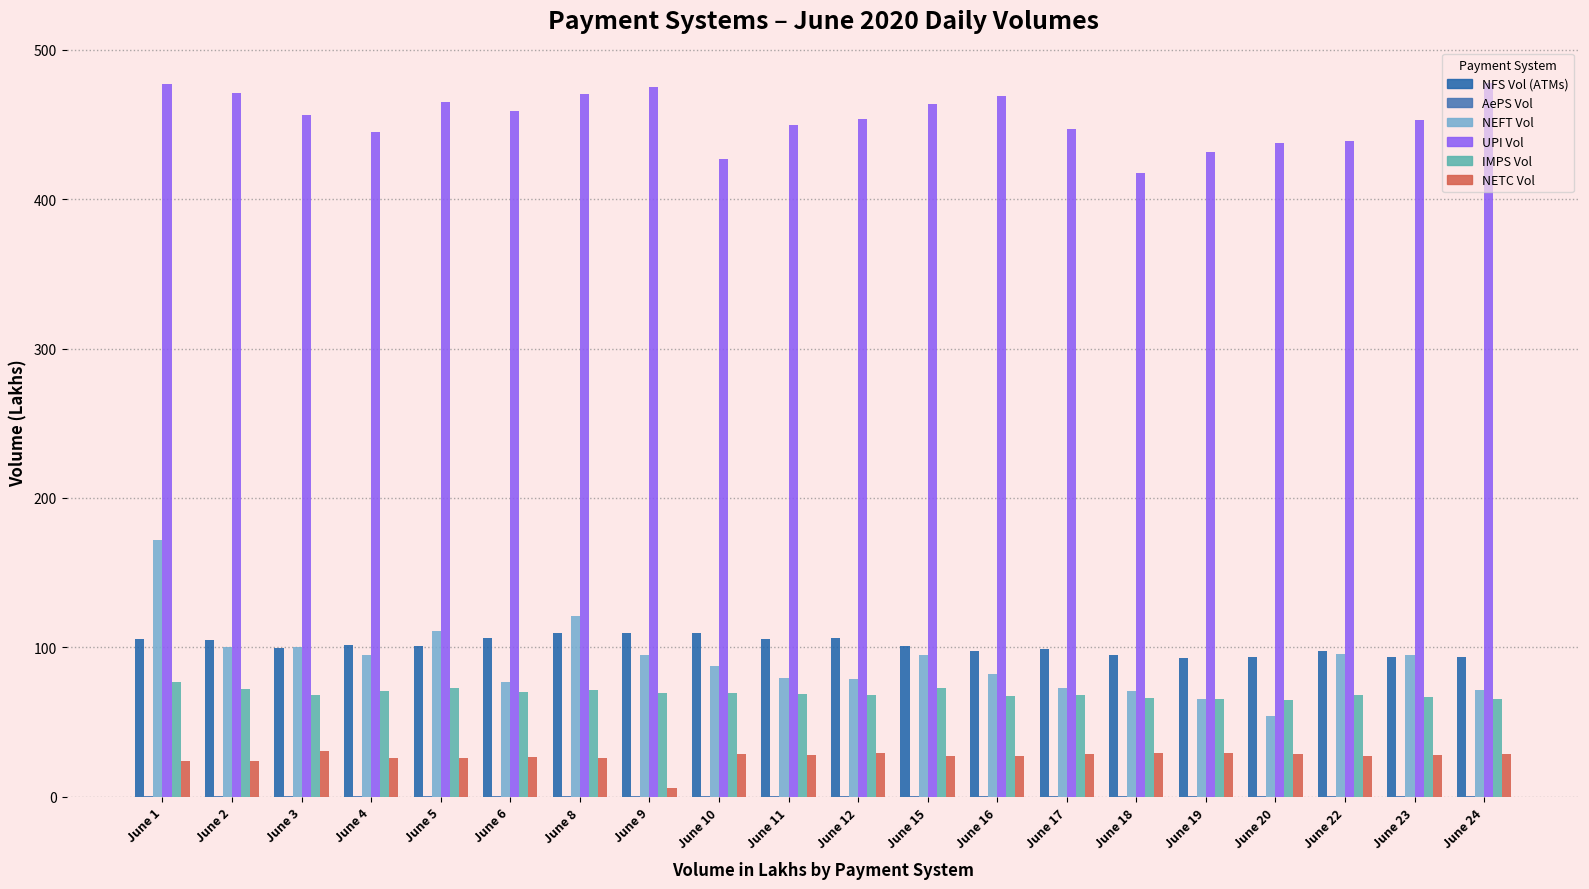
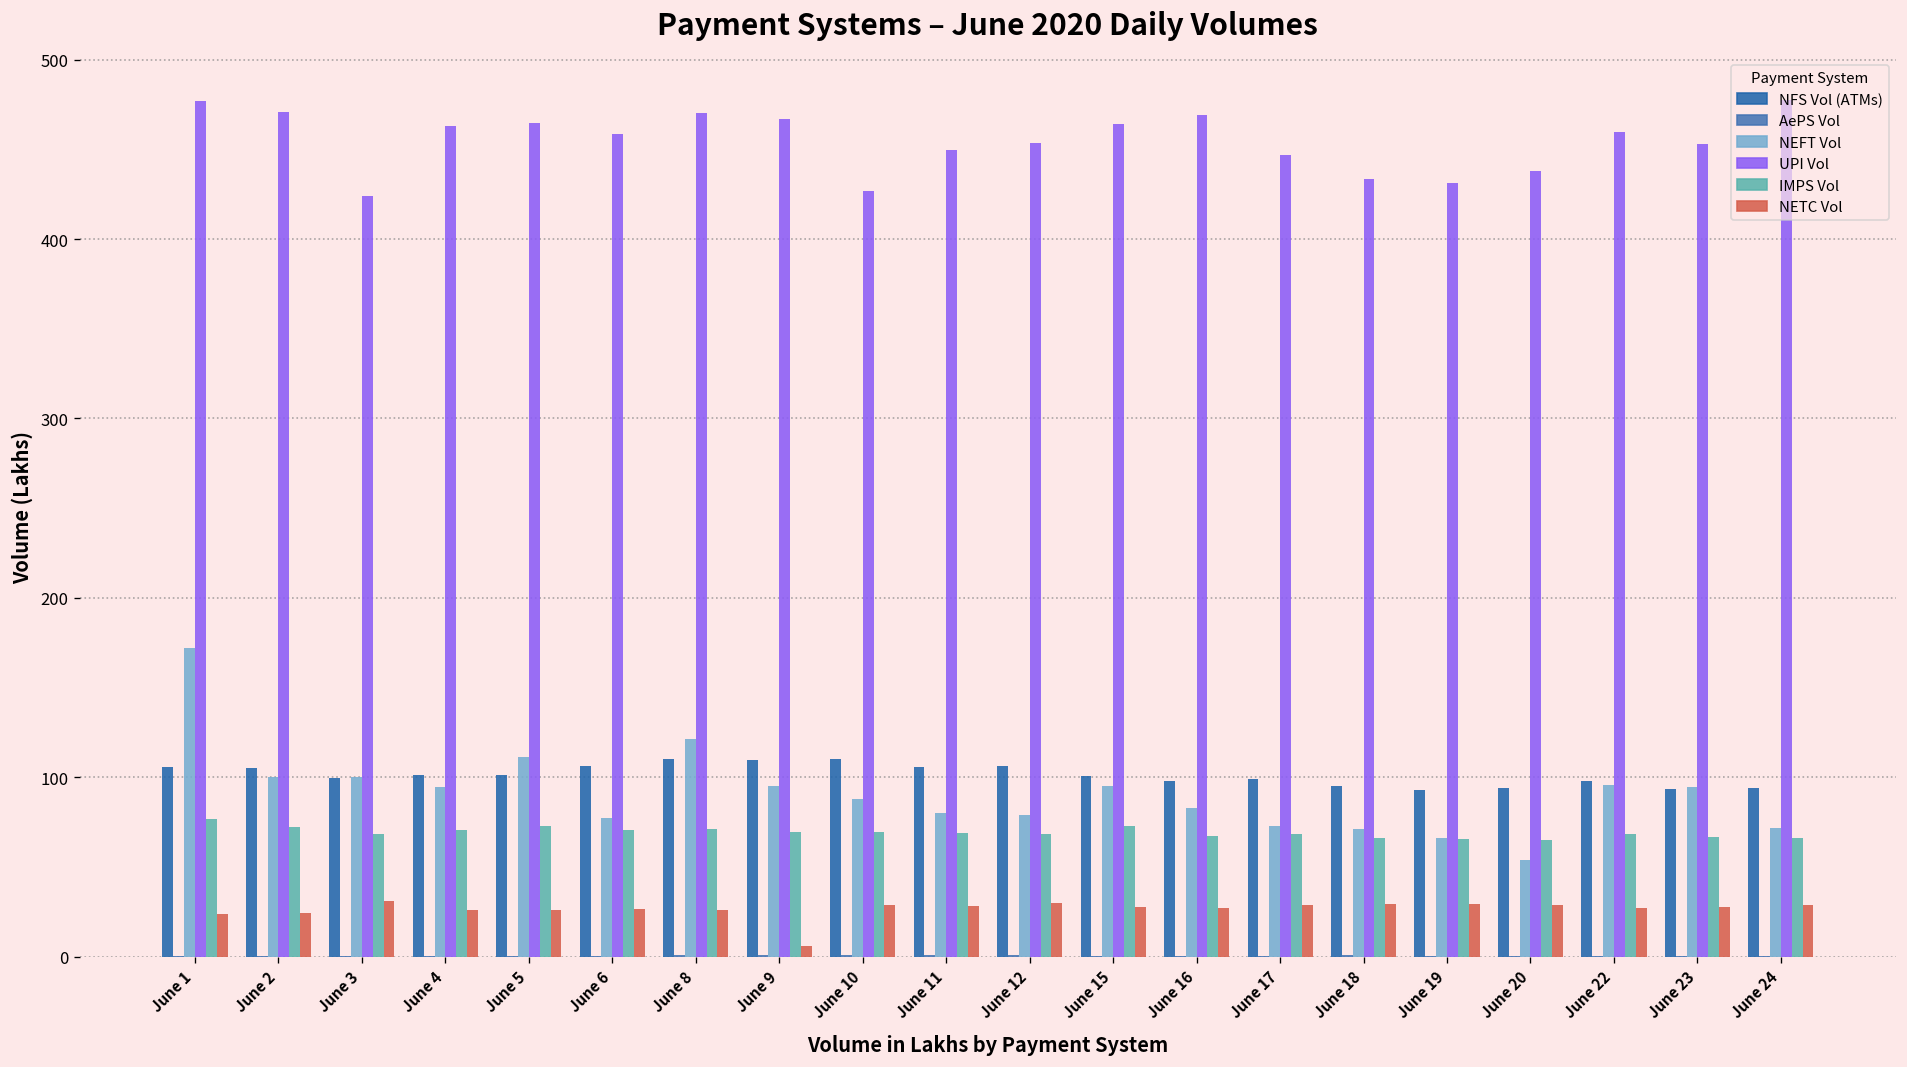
  {
    "UPI Vol": {
      "June 1": 477,
      "June 2": 471,
-     "June 3": 456,
-     "June 4": 445,
+     "June 3": 424,
+     "June 4": 463,
      "June 5": 465,
      "June 6": 459,
      "June 8": 470,
-     "June 9": 475,
+     "June 9": 467,
      "June 10": 427,
      "June 11": 450,
      "June 12": 453,
      "June 15": 464,
      "June 16": 469,
      "June 17": 447,
-     "June 18": 417,
+     "June 18": 433,
      "June 19": 431,
      "June 20": 438,
-     "June 22": 439,
+     "June 22": 460,
      "June 23": 453
    },
    "NETC Vol": {
      "June 1": 24,
      "June 2": 24,
      "June 3": 31,
      "June 4": 26,
      "June 5": 26,
      "June 6": 27,
      "June 8": 26,
      "June 9": 6,
      "June 10": 28,
      "June 11": 28,
      "June 12": 30,
      "June 15": 28,
      "June 16": 27,
      "June 17": 29,
      "June 18": 29,
      "June 19": 29,
      "June 20": 28,
      "June 22": 27,
      "June 23": 28,
      "June 24": 29
    }
  }
